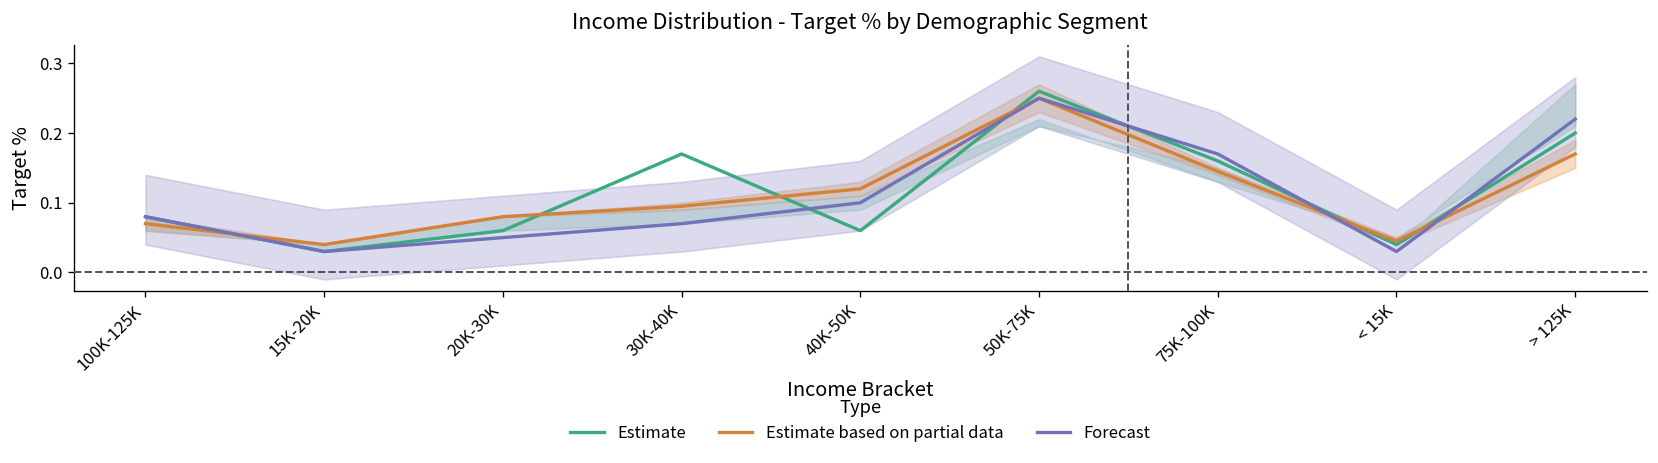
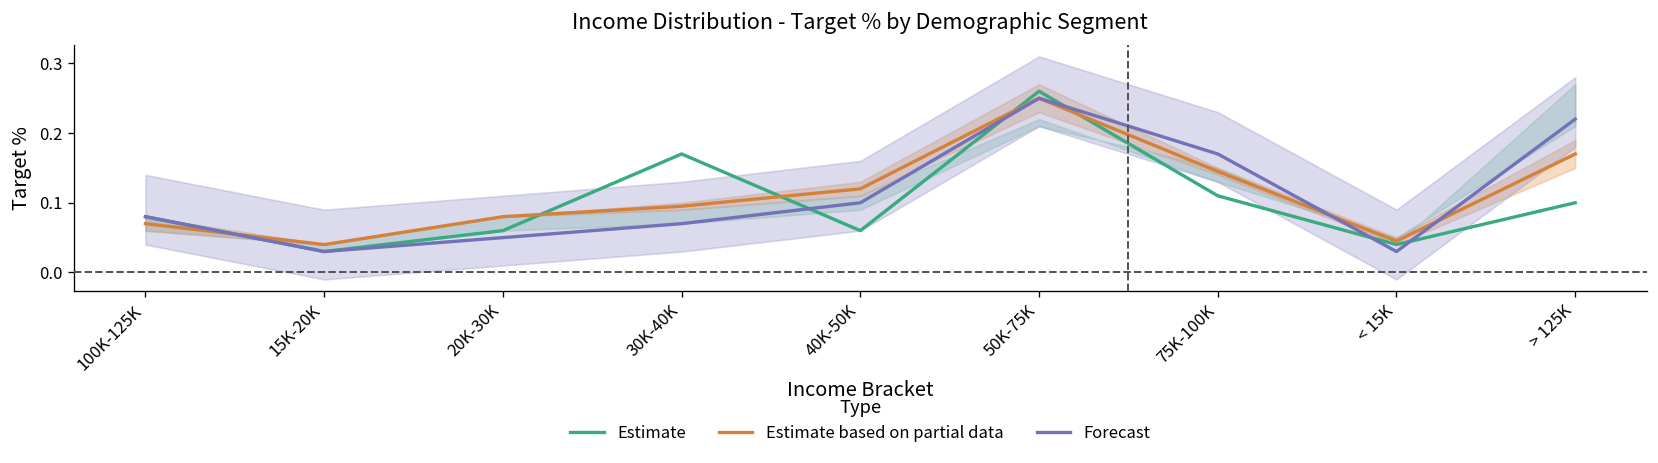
  {
    "Estimate": {
      "20K-30K": 0.06,
      "30K-40K": 0.17,
      "40K-50K": 0.06,
      "50K-75K": 0.26,
-     "75K-100K": 0.16,
+     "75K-100K": 0.11,
      "< 15K": 0.04,
-     "> 125K": 0.2
+     "> 125K": 0.1
    },
    "Estimate based on partial data": {
      "100K-125K": 0.07,
      "30K-40K": 0.10,
      "40K-50K": 0.12,
      "75K-100K": 0.15,
      "< 15K": 0.05,
      "> 125K": 0.17
    }
  }
